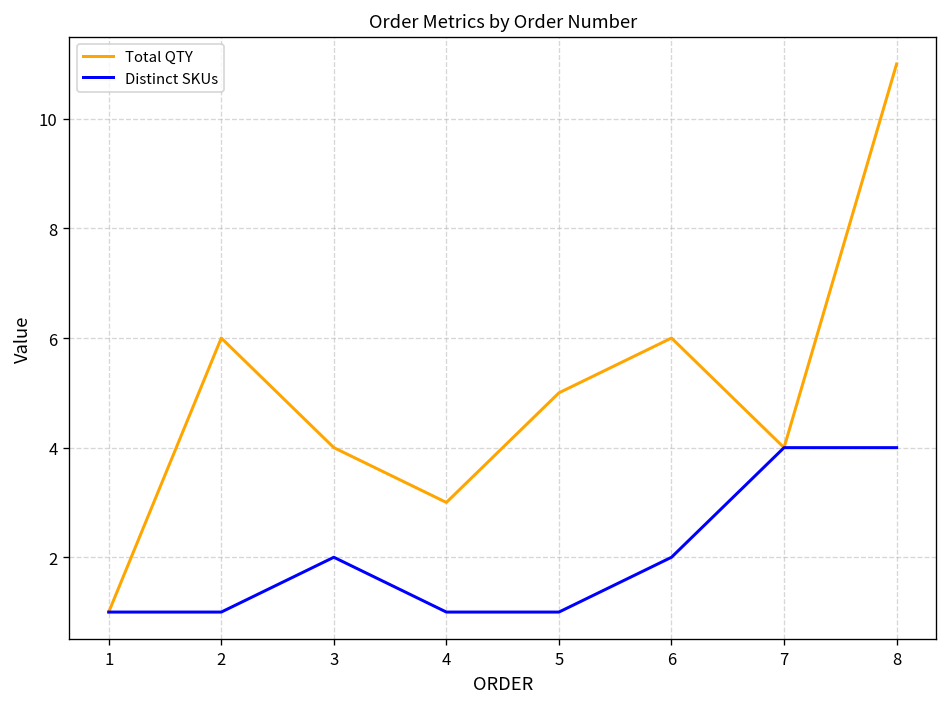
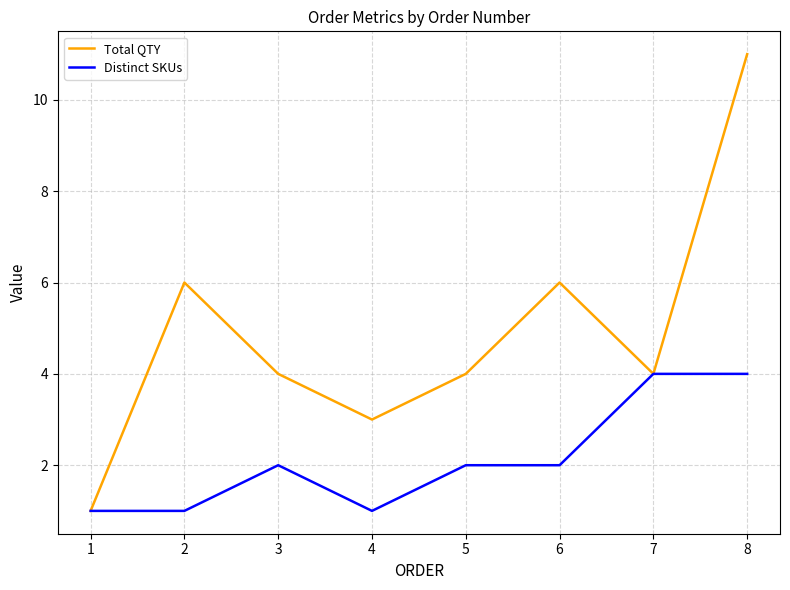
  {
    "Total QTY": {
      "2": 6,
      "3": 4,
      "4": 3,
-     "5": 5,
+     "5": 4,
      "6": 6,
      "8": 11
    },
    "Distinct SKUs": {
      "2": 1,
      "3": 2,
      "4": 1,
-     "5": 1,
+     "5": 2,
      "6": 2,
      "8": 4
    }
  }
